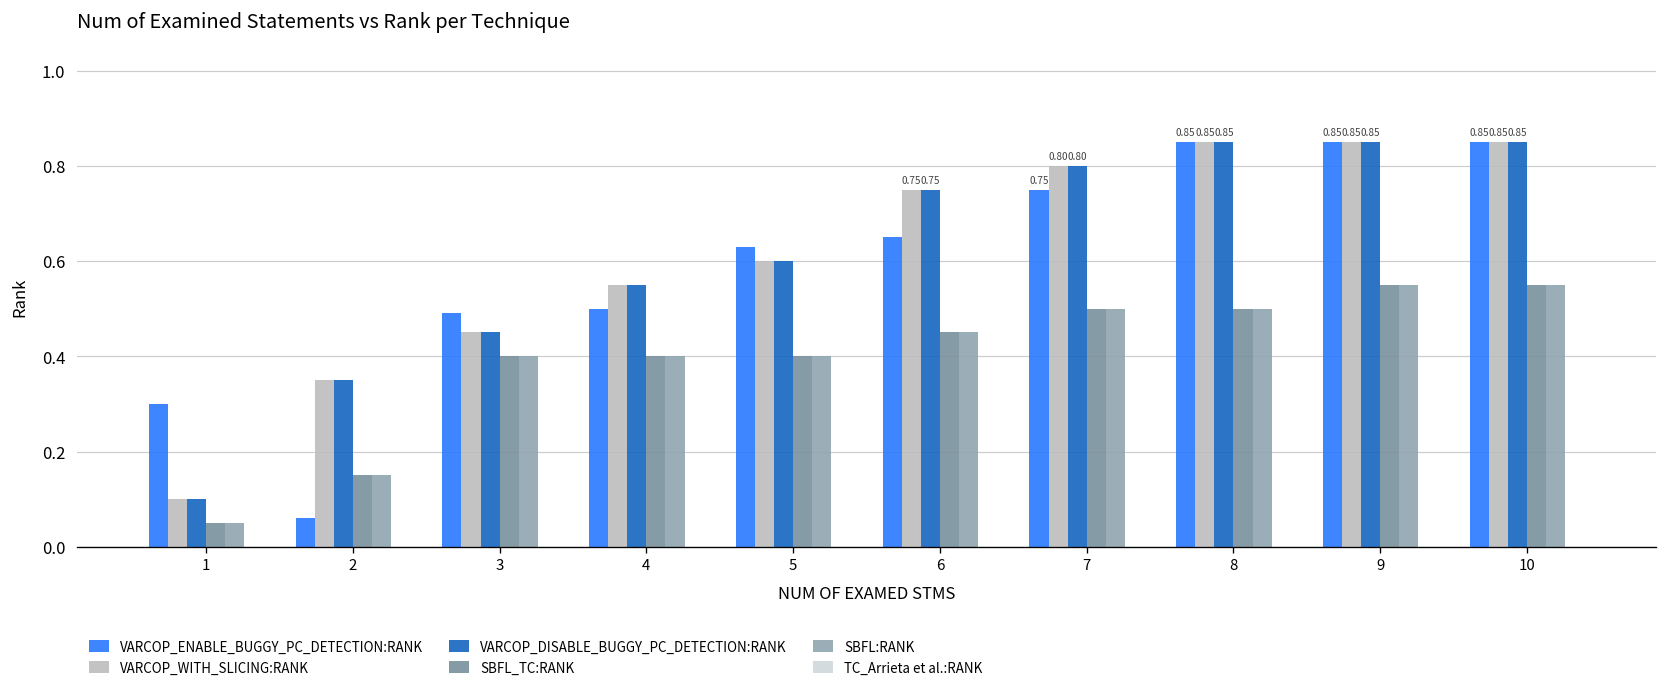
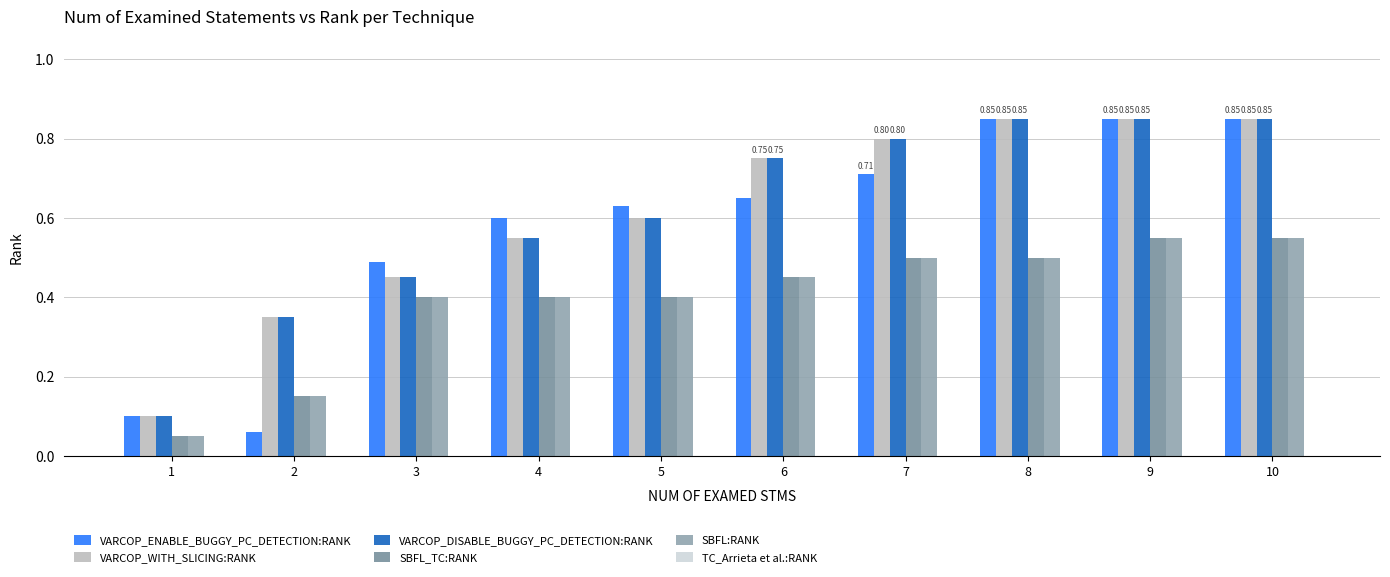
  {
    "VARCOP_ENABLE_BUGGY_PC_DETECTION:RANK": {
-     "1": 0.3,
-     "4": 0.5,
-     "7": 0.75,
+     "1": 0.1,
+     "4": 0.6,
+     "7": 0.71,
      "8": 0.85,
      "9": 0.85,
      "10": 0.85
    },
    "VARCOP_DISABLE_BUGGY_PC_DETECTION:RANK": {
      "6": 0.75,
      "7": 0.80,
      "8": 0.85,
      "9": 0.85,
      "10": 0.85
    }
  }
